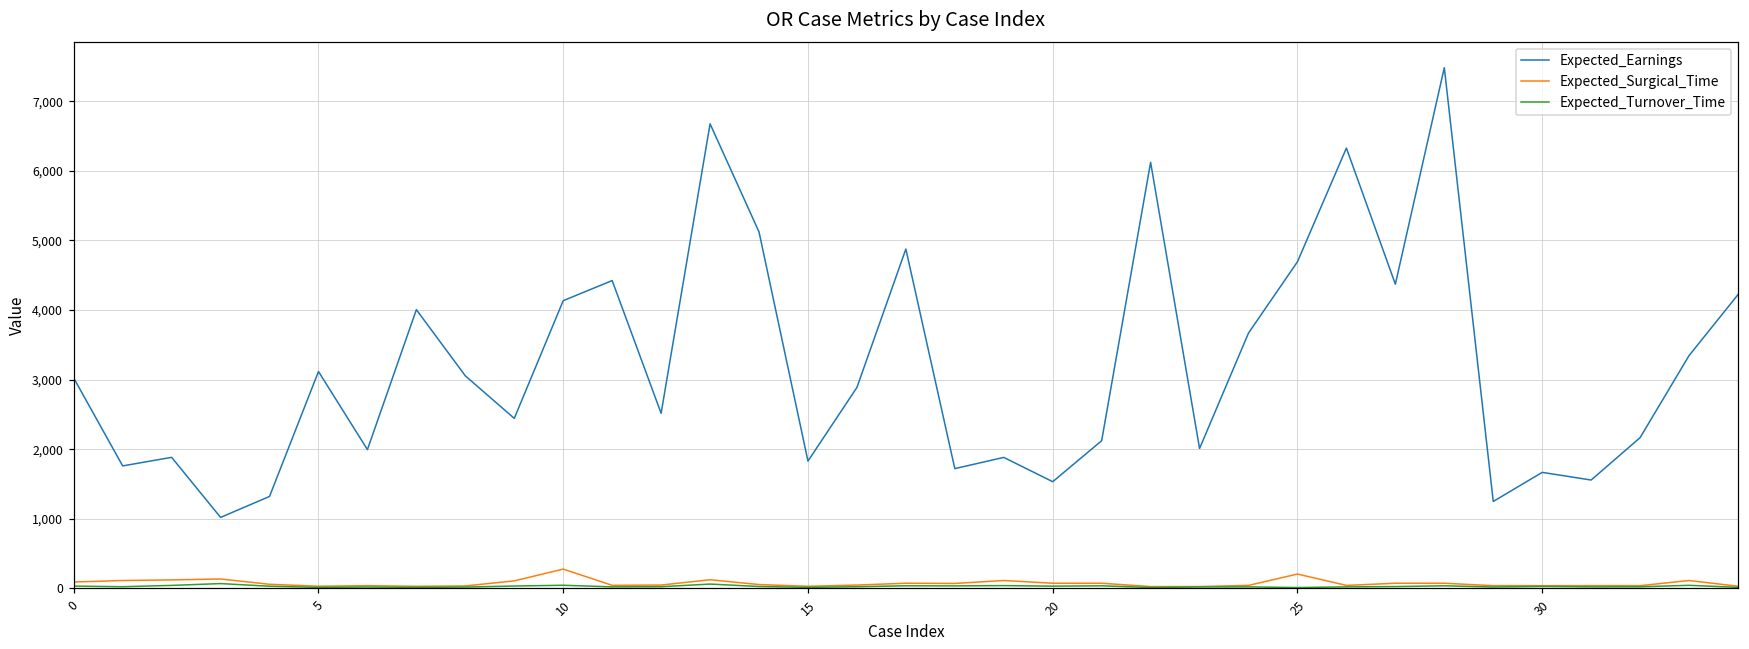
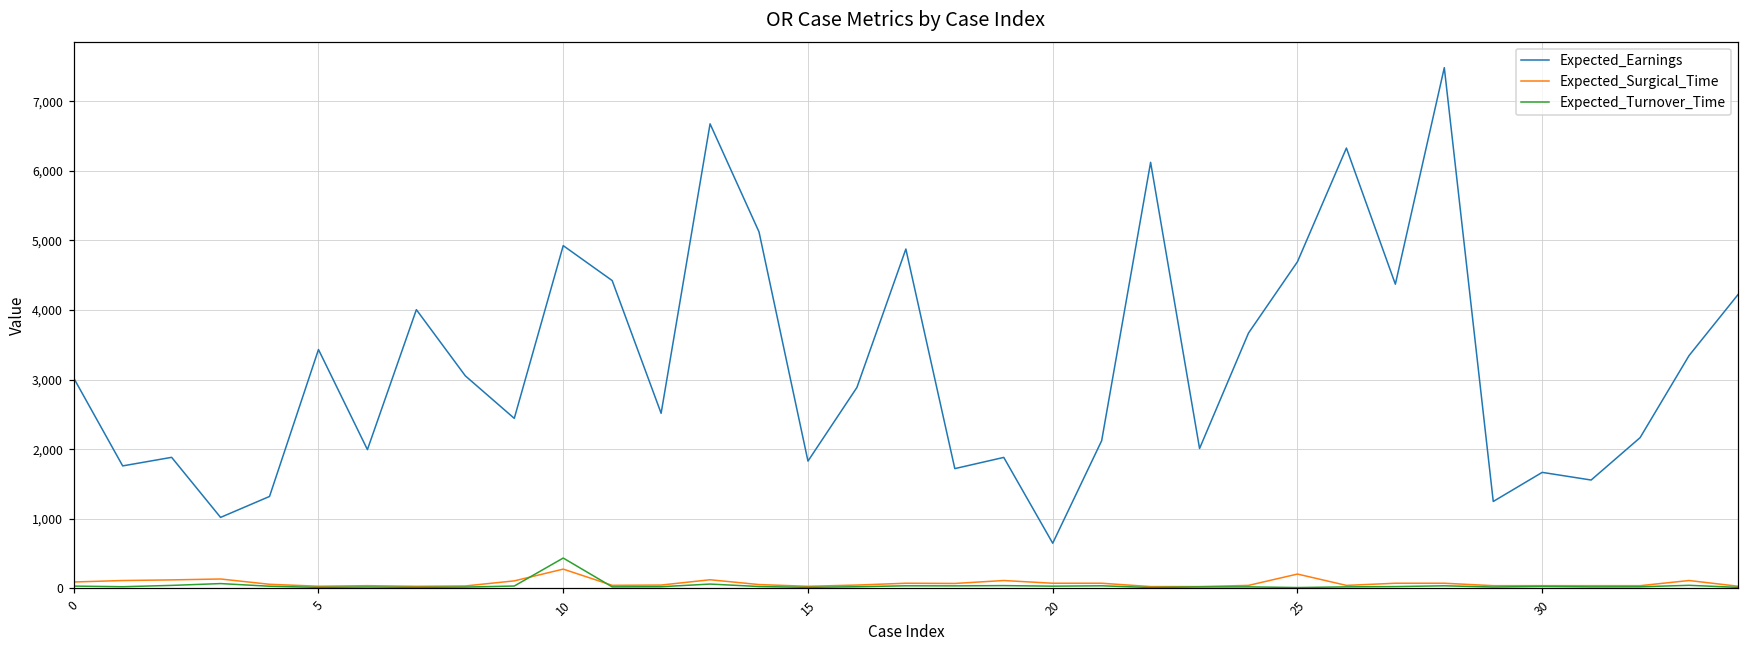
  {
    "Expected_Earnings": {
      "0": "3,000",
-     "5": "3,100",
-     "10": "4,100",
+     "5": "3,400",
+     "10": "4,900",
      "15": "1,800",
-     "20": "1,500",
+     "20": "600",
      "25": "4,700",
      "30": "1,700"
    },
    "Expected_Surgical_Time": {
      "0": "100",
      "10": "300",
      "20": "100",
      "25": "200"
    },
    "Expected_Turnover_Time": {
      "0": "0",
-     "10": "0",
+     "10": "400",
      "20": "0",
      "25": "0"
    }
  }
